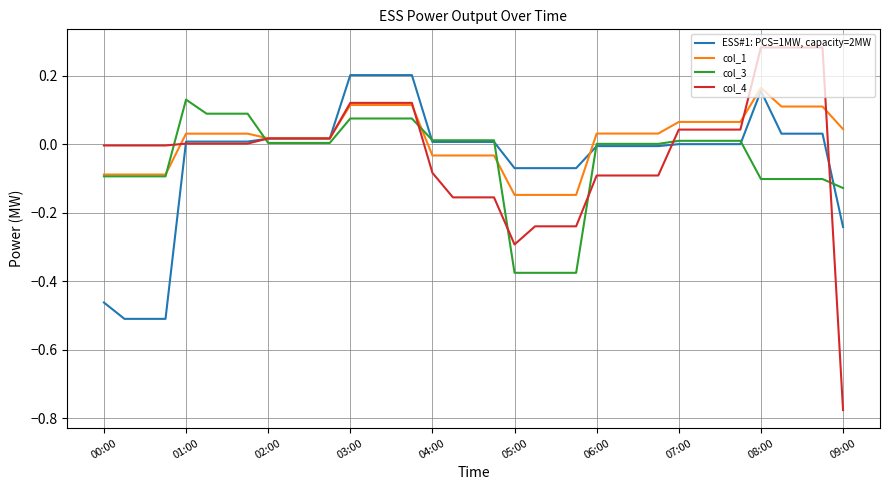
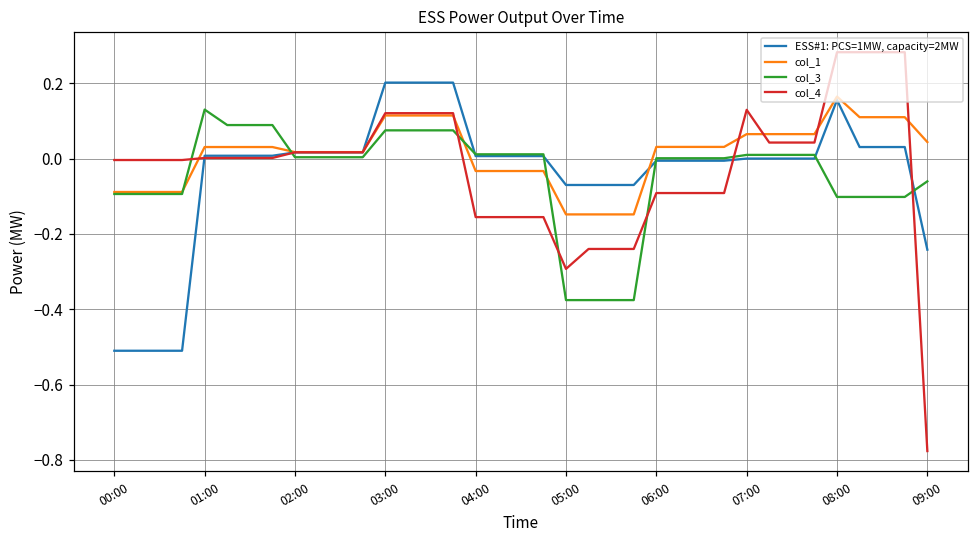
  {
    "ESS#1: PCS=1MW, capacity=2MW": {
-     "00:00": -0.46,
+     "00:00": -0.51,
      "03:00": 0.20,
      "05:00": -0.07,
      "07:00": 0.00,
      "09:00": -0.24
    },
    "col_1": {
      "01:00": 0.03,
      "04:00": -0.03,
      "05:00": -0.15,
      "06:00": 0.03,
      "07:00": 0.06,
      "09:00": 0.04
    },
    "col_3": {
      "01:00": 0.13,
      "02:00": 0.00,
      "03:00": 0.07,
      "05:00": -0.38,
      "07:00": 0.01,
      "08:00": -0.10,
-     "09:00": -0.13
+     "09:00": -0.06
    },
    "col_4": {
      "00:00": 0.00,
-     "04:00": -0.08,
+     "04:00": -0.16,
      "05:00": -0.29,
      "06:00": -0.09,
-     "07:00": 0.04,
+     "07:00": 0.13,
      "09:00": -0.78
    }
  }
